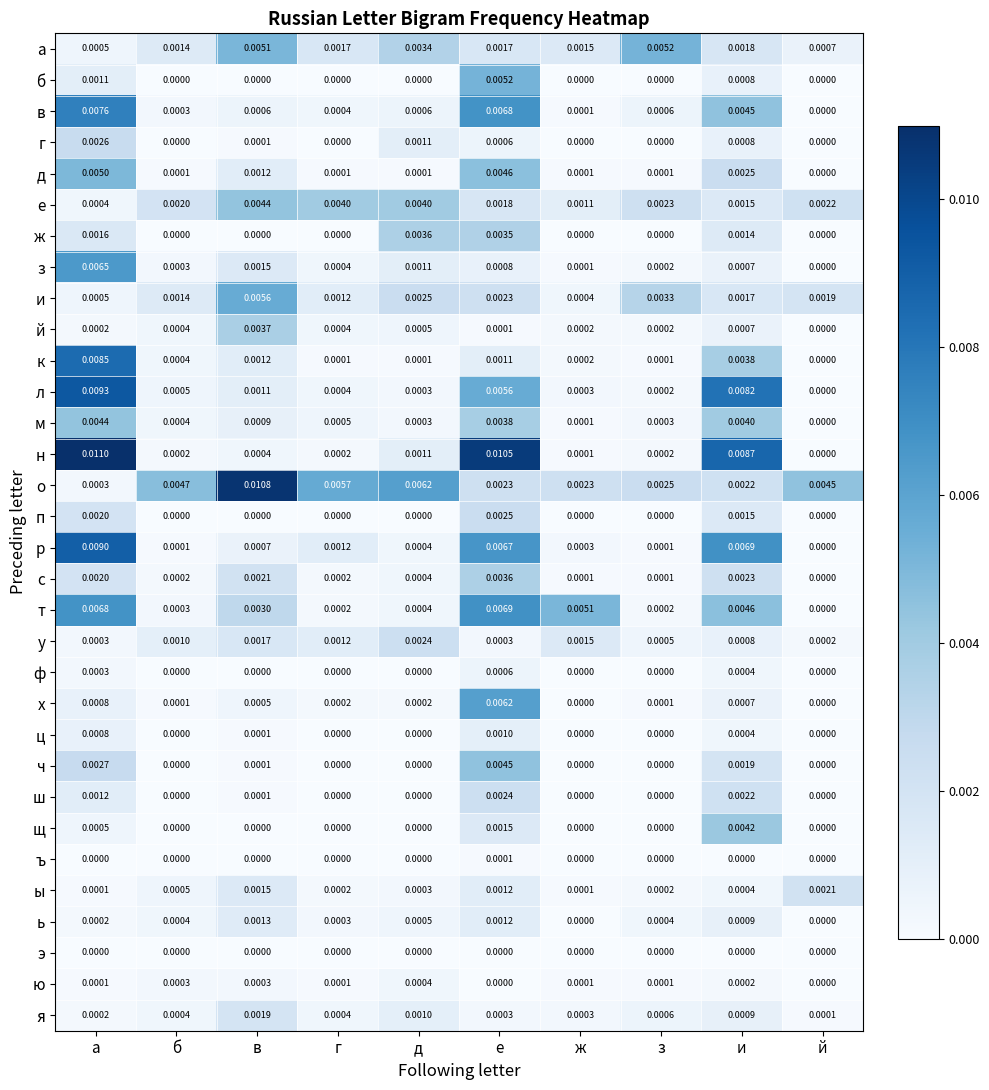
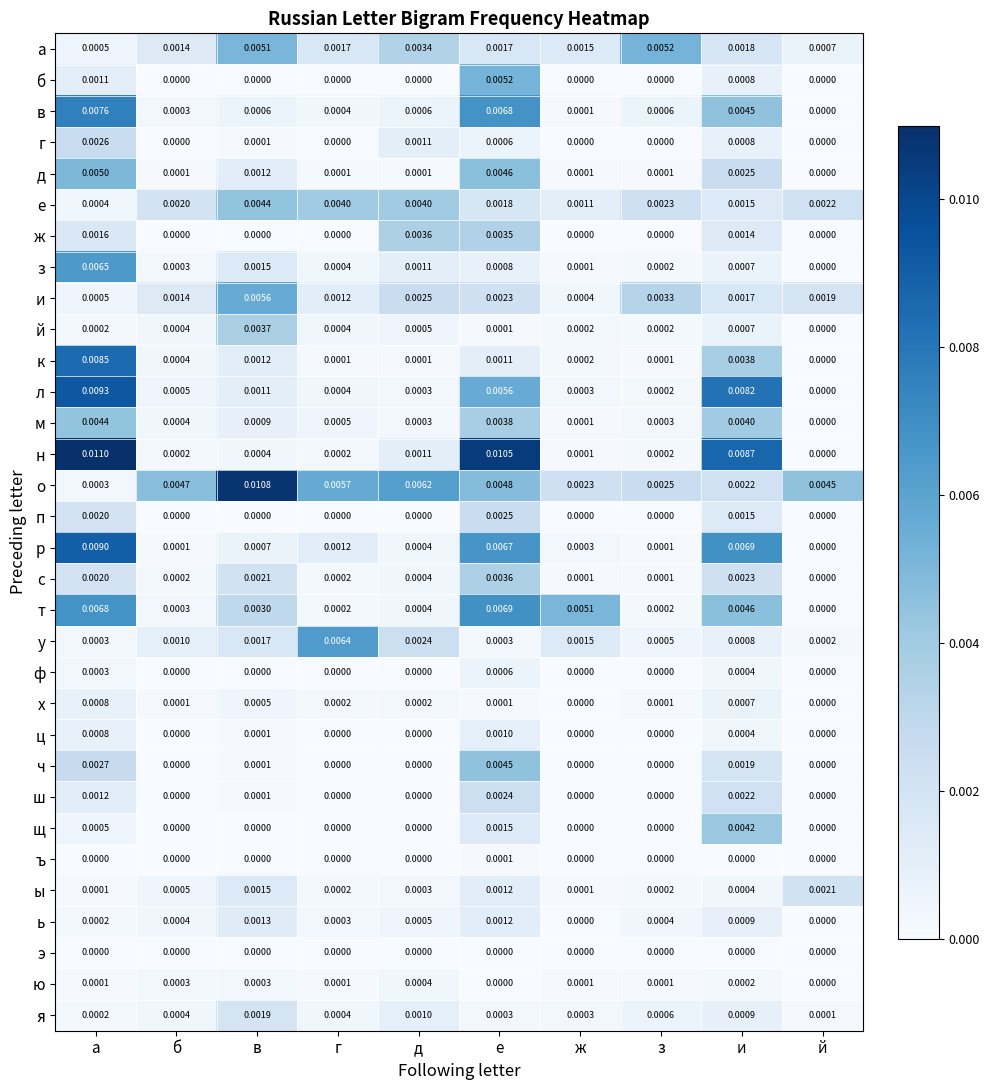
  {
    "о": {
      "а": 0.0003,
      "б": 0.0047,
      "в": 0.0108,
      "г": 0.0057,
      "д": 0.0062,
-     "е": 0.0023,
+     "е": 0.0048,
      "ж": 0.0023,
      "з": 0.0025,
      "и": 0.0022,
      "й": 0.0045
    },
    "у": {
      "а": 0.0003,
      "б": 0.0010,
      "в": 0.0017,
-     "г": 0.0012,
+     "г": 0.0064,
      "д": 0.0024,
      "е": 0.0003,
      "ж": 0.0015,
      "з": 0.0005,
      "и": 0.0008,
      "й": 0.0002
    },
    "х": {
      "а": 0.0008,
      "б": 0.0001,
      "в": 0.0005,
      "г": 0.0002,
      "д": 0.0002,
-     "е": 0.0062,
+     "е": 0.0001,
      "ж": 0.0000,
      "з": 0.0001,
      "и": 0.0007,
      "й": 0.0000
    }
  }
